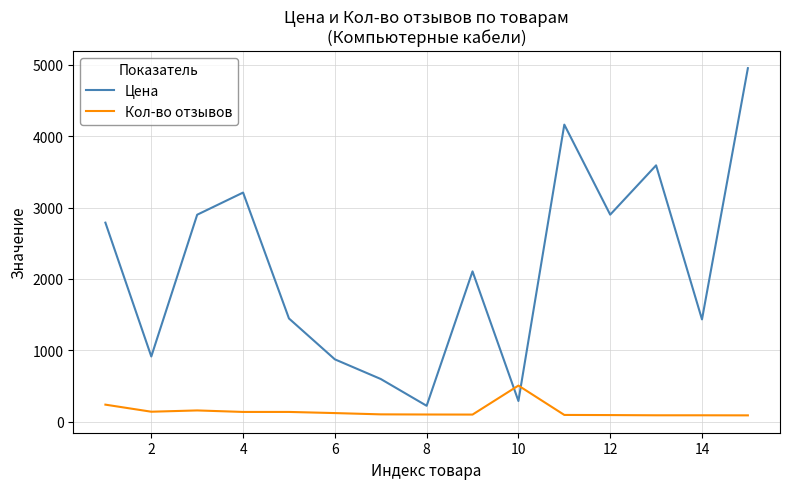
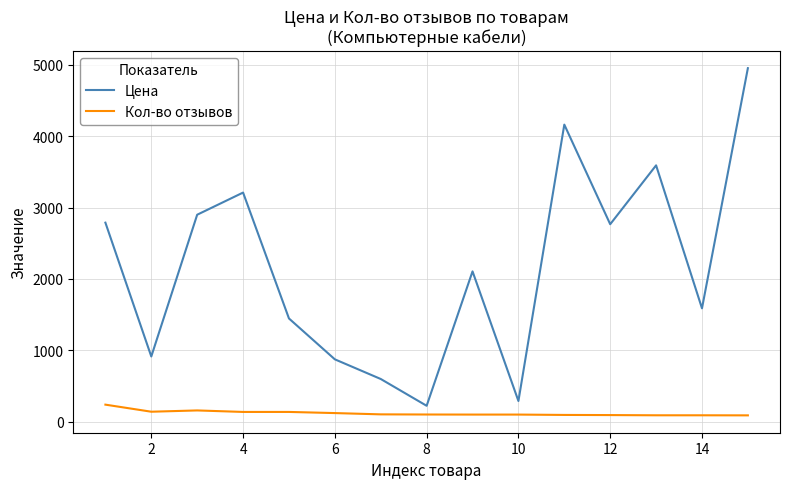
  {
    "Цена": {
      "2": 900,
      "4": 3200,
      "6": 900,
      "8": 200,
      "10": 300,
-     "12": 2900,
-     "14": 1400
+     "12": 2800,
+     "14": 1600
    },
    "Кол-во отзывов": {
      "2": 100,
      "4": 100,
      "6": 100,
      "8": 100,
-     "10": 500,
+     "10": 100,
      "12": 100,
      "14": 100
    }
  }
